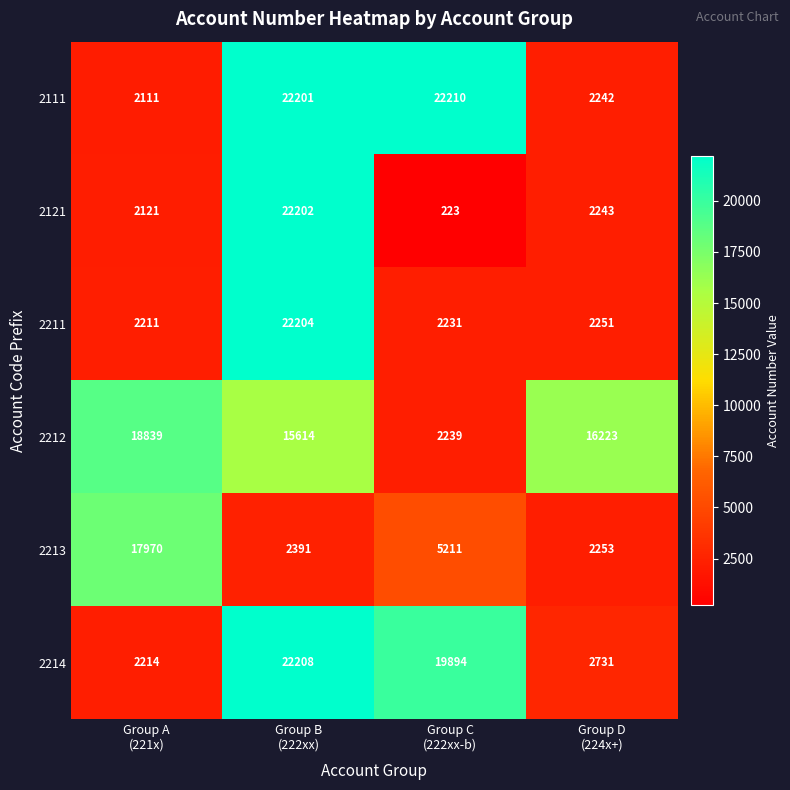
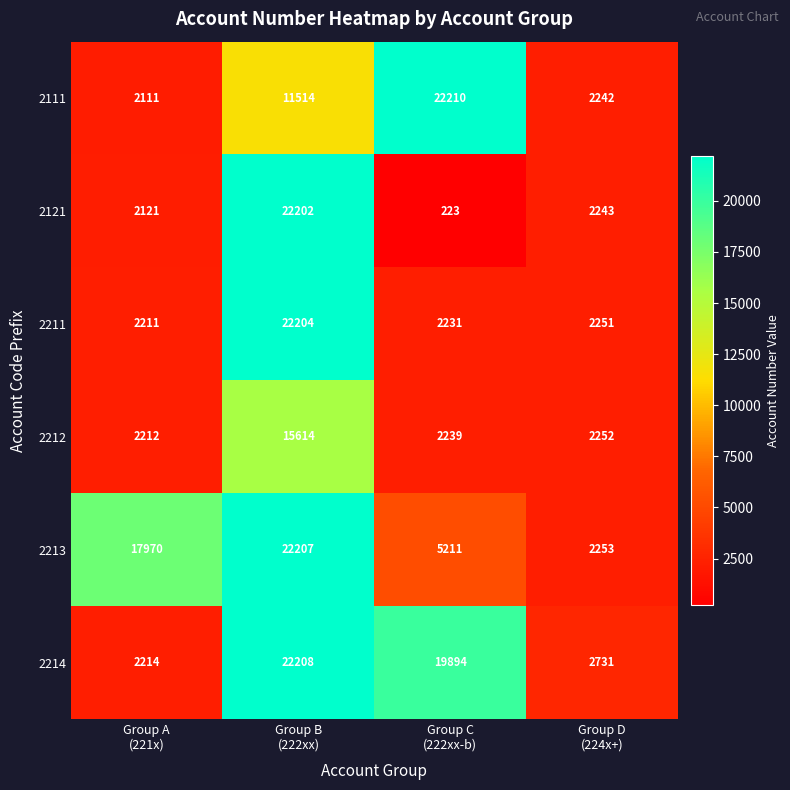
  {
    "2111": {
      "Group A (221x)": 2111,
-     "Group B (222xx)": 22201,
+     "Group B (222xx)": 11514,
      "Group C (222xx-b)": 22210,
      "Group D (224x+)": 2242
    },
    "2121": {
      "Group A (221x)": 2121,
      "Group B (222xx)": 22202,
      "Group C (222xx-b)": 223,
      "Group D (224x+)": 2243
    },
    "2211": {
      "Group A (221x)": 2211,
      "Group B (222xx)": 22204,
      "Group C (222xx-b)": 2231,
      "Group D (224x+)": 2251
    },
    "2212": {
-     "Group A (221x)": 18839,
+     "Group A (221x)": 2212,
      "Group B (222xx)": 15614,
      "Group C (222xx-b)": 2239,
-     "Group D (224x+)": 16223
+     "Group D (224x+)": 2252
    },
    "2213": {
      "Group A (221x)": 17970,
-     "Group B (222xx)": 2391,
+     "Group B (222xx)": 22207,
      "Group C (222xx-b)": 5211,
      "Group D (224x+)": 2253
    },
    "2214": {
      "Group A (221x)": 2214,
      "Group B (222xx)": 22208,
      "Group C (222xx-b)": 19894,
      "Group D (224x+)": 2731
    }
  }
